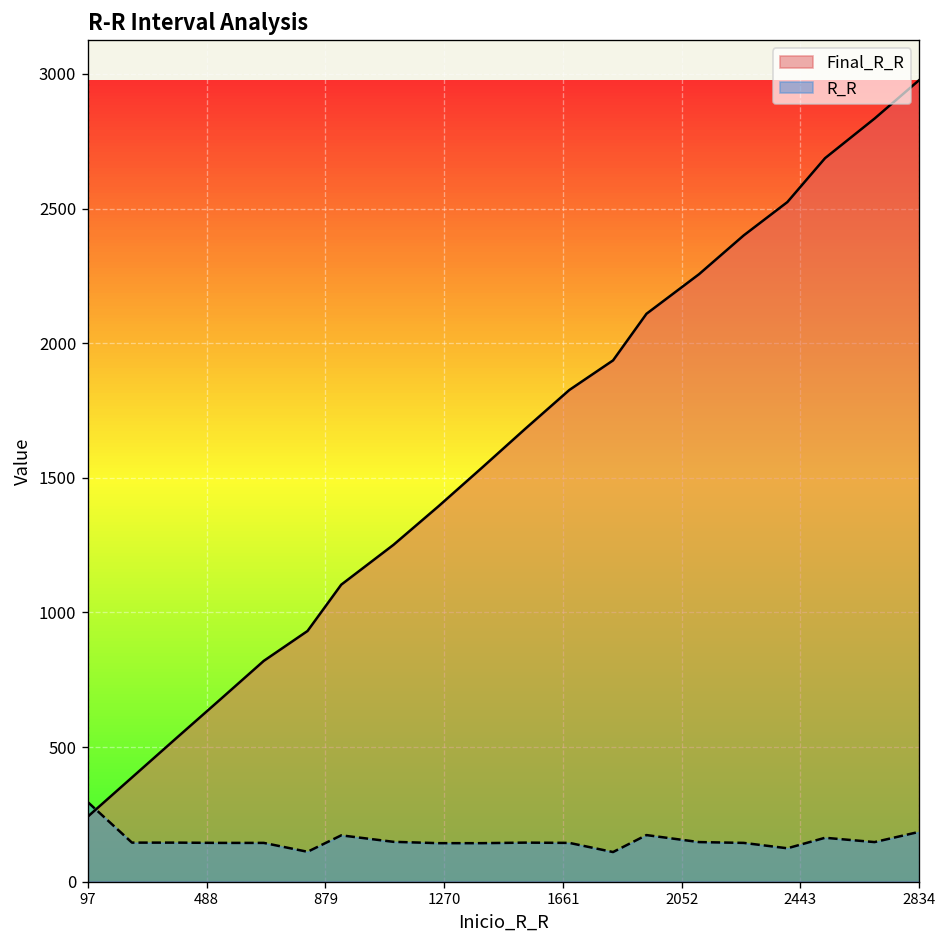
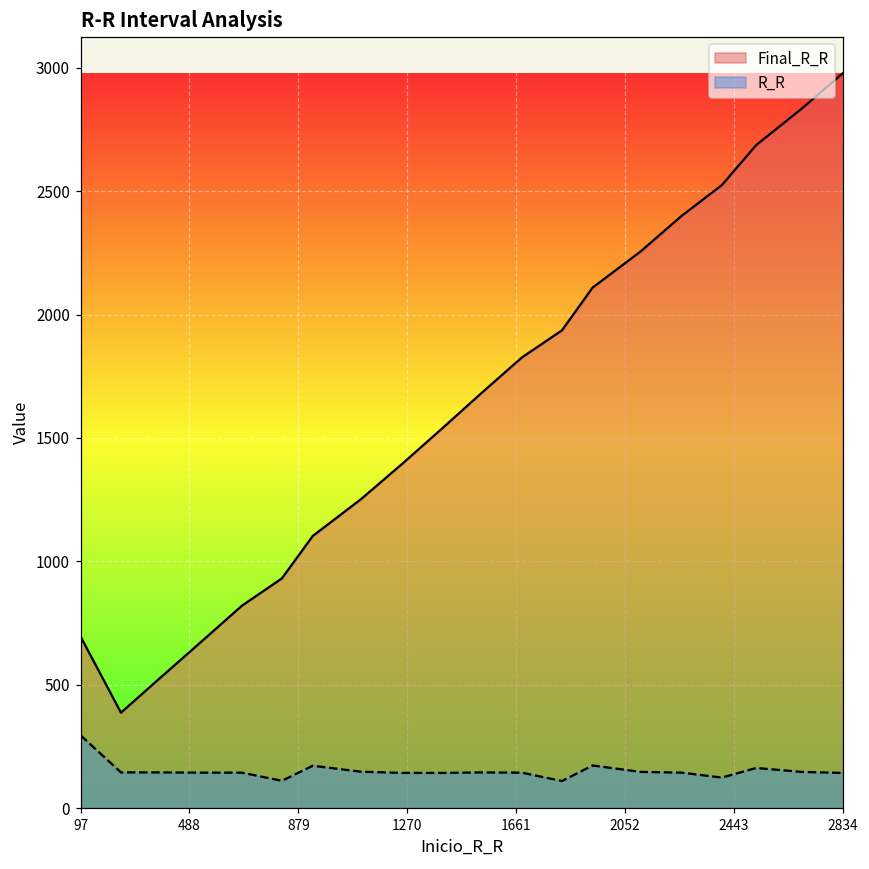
  {
    "Final_R_R": {
-     "97": 240,
+     "97": 700,
      "2834": 2980
    },
    "R_R": {
      "97": 300,
-     "2834": 190
+     "2834": 140
    }
  }
